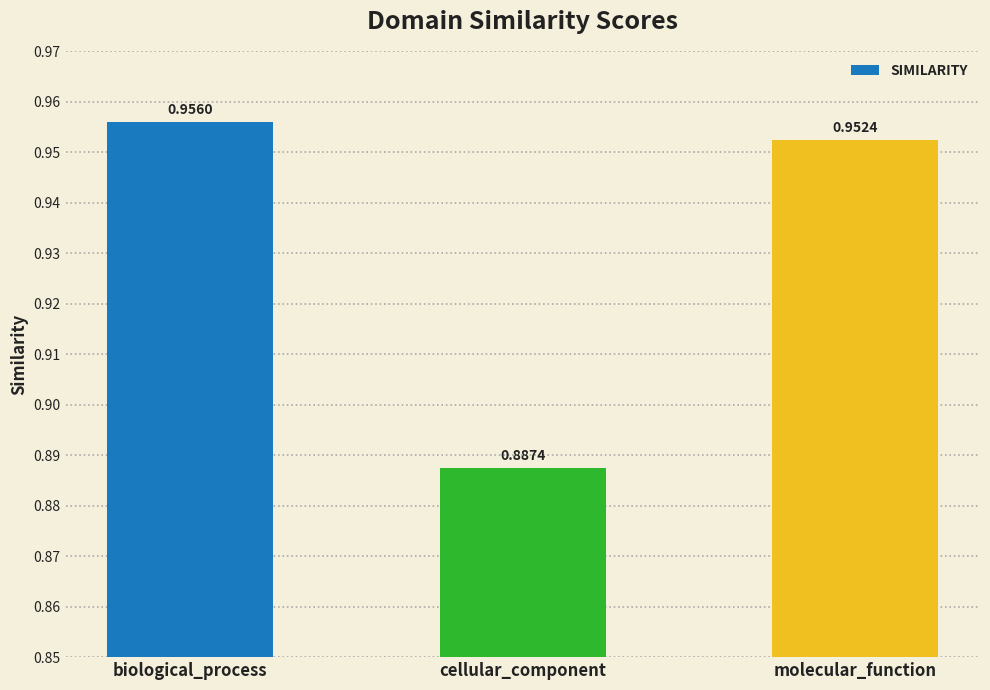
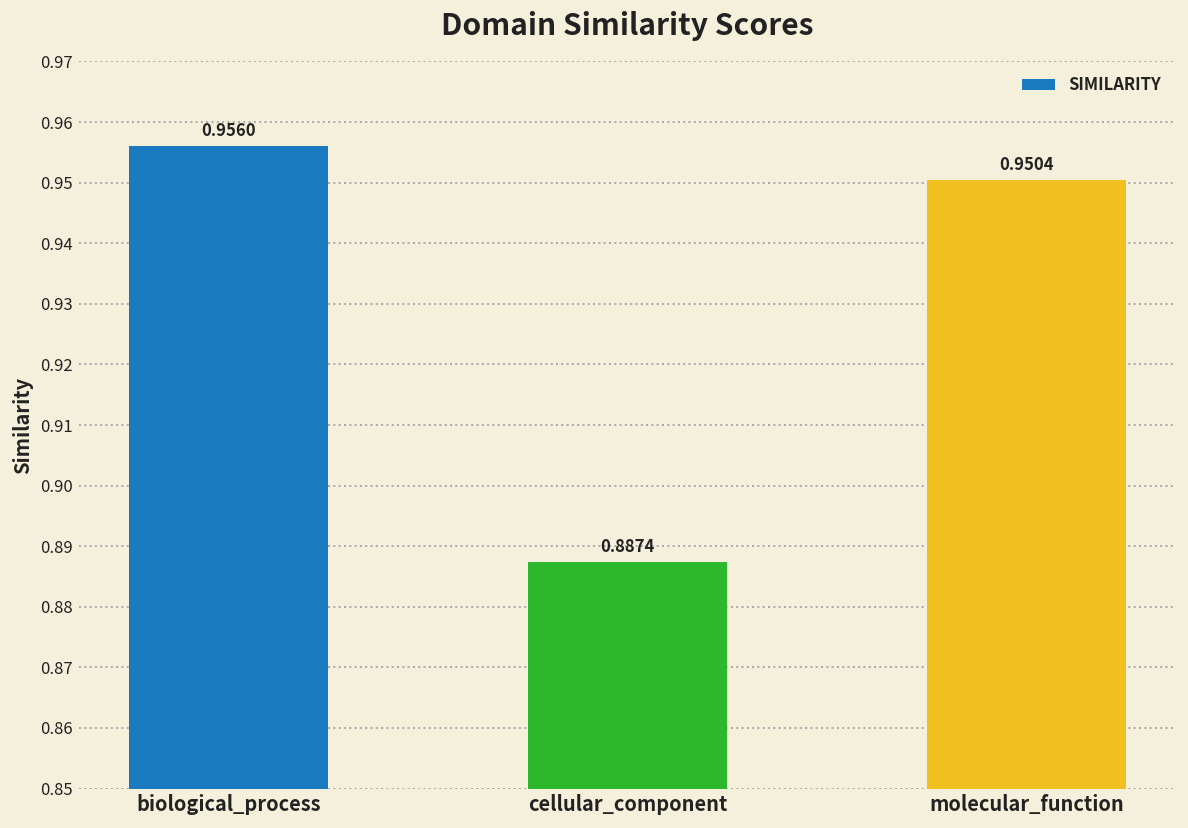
  {
    "biological_process": 0.9560,
    "cellular_component": 0.8874,
-   "molecular_function": 0.9524
+   "molecular_function": 0.9504
  }
